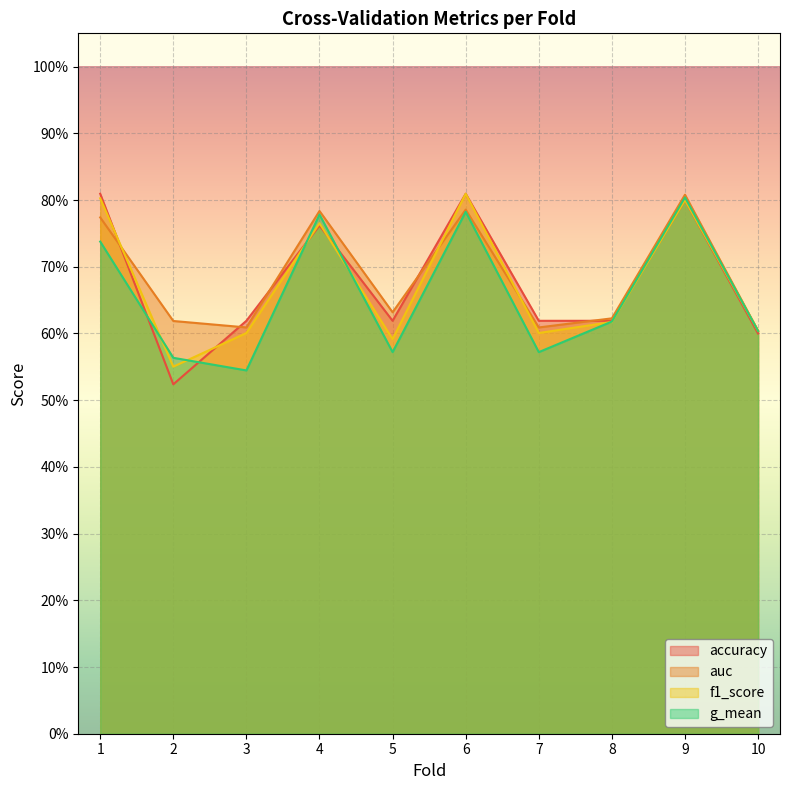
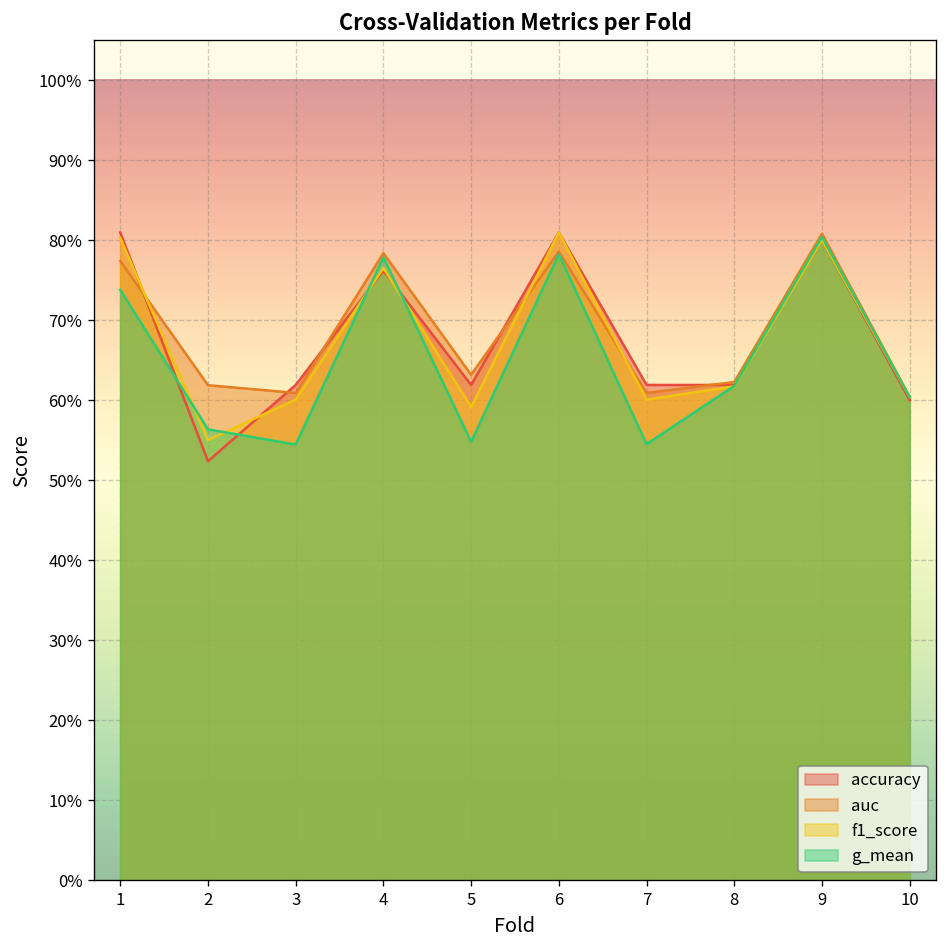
  {
    "g_mean": {
      "1": "74%",
      "2": "56%",
      "3": "54%",
      "4": "78%",
-     "5": "57%",
-     "7": "57%",
+     "5": "55%",
+     "7": "55%",
      "9": "80%"
    }
  }
